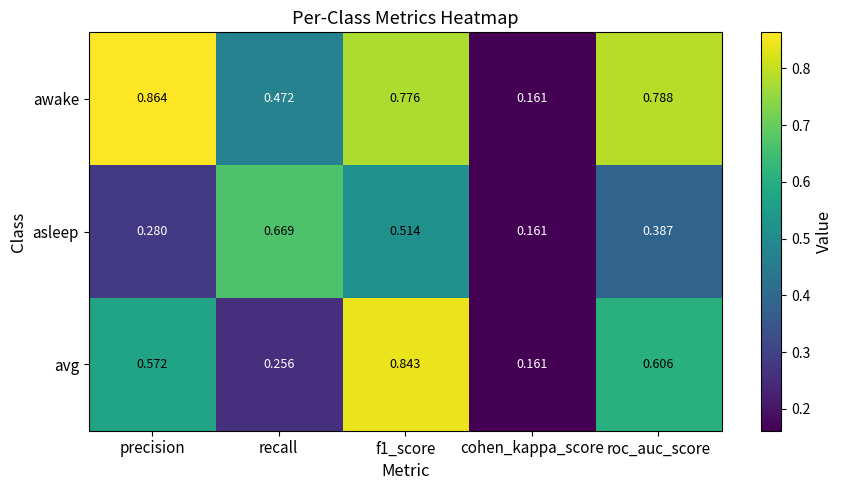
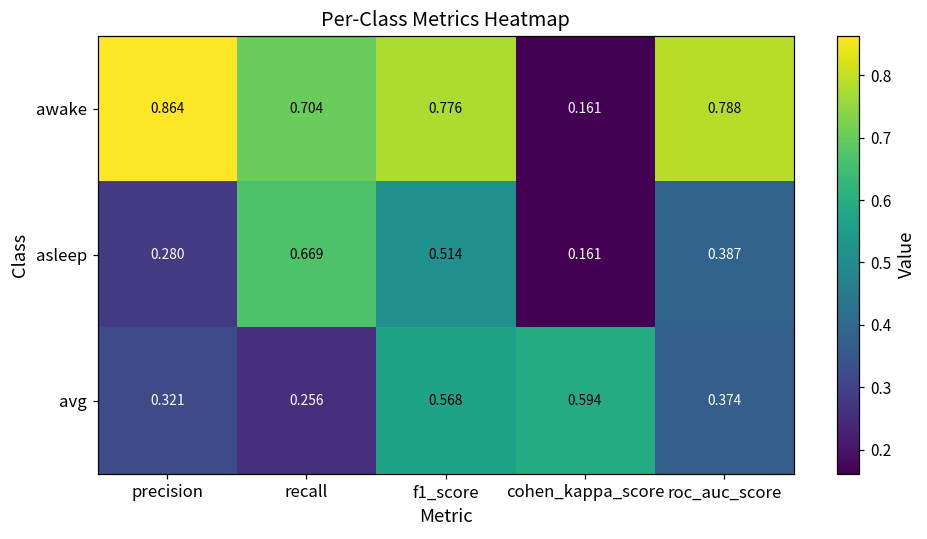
  {
    "awake": {
      "precision": 0.864,
-     "recall": 0.472,
+     "recall": 0.704,
      "f1_score": 0.776,
      "cohen_kappa_score": 0.161,
      "roc_auc_score": 0.788
    },
    "asleep": {
      "precision": 0.280,
      "recall": 0.669,
      "f1_score": 0.514,
      "cohen_kappa_score": 0.161,
      "roc_auc_score": 0.387
    },
    "avg": {
-     "precision": 0.572,
+     "precision": 0.321,
      "recall": 0.256,
-     "f1_score": 0.843,
-     "cohen_kappa_score": 0.161,
-     "roc_auc_score": 0.606
+     "f1_score": 0.568,
+     "cohen_kappa_score": 0.594,
+     "roc_auc_score": 0.374
    }
  }
